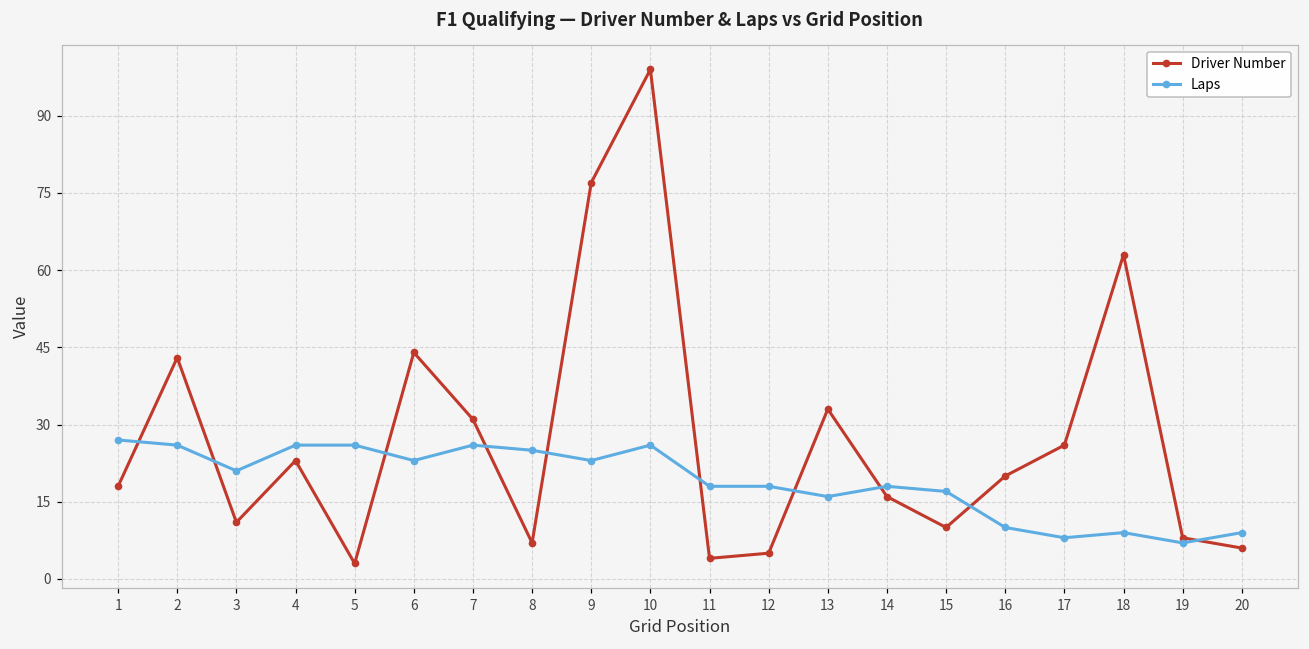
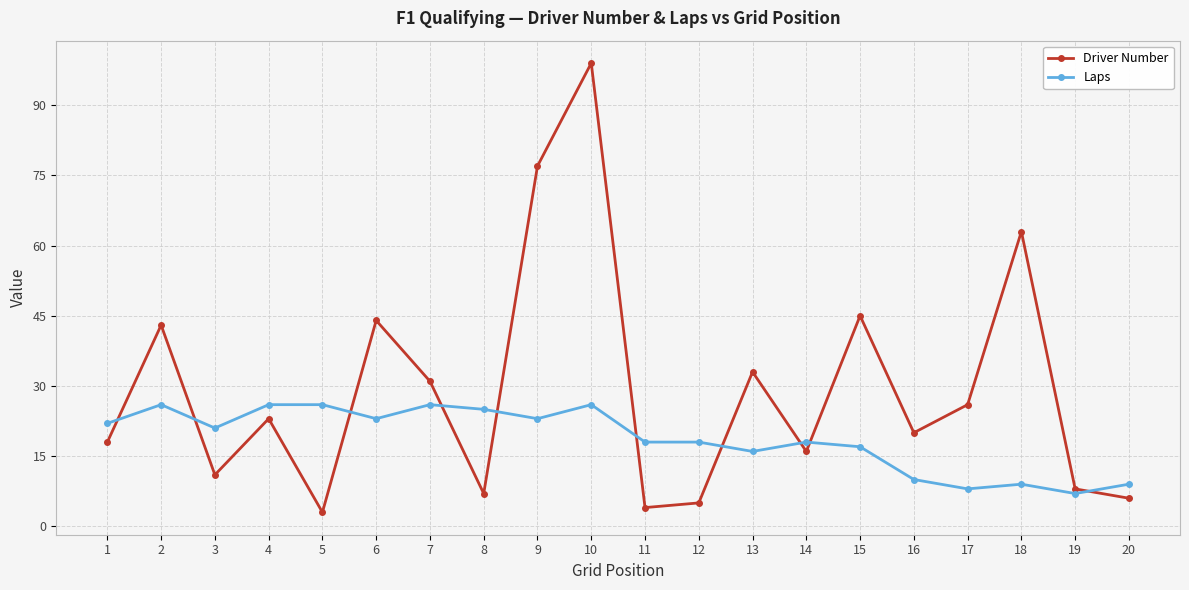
  {
    "Driver Number": {
      "1": 18,
      "2": 43,
      "3": 11,
      "4": 23,
      "5": 3,
      "6": 44,
      "7": 31,
      "8": 7,
      "9": 77,
      "10": 99,
      "11": 4,
      "12": 5,
      "13": 33,
      "14": 16,
-     "15": 10,
+     "15": 45,
      "16": 20,
      "17": 26,
      "18": 63,
      "19": 8,
      "20": 6
    },
    "Laps": {
-     "1": 27,
+     "1": 22,
      "2": 26,
      "3": 21,
      "4": 26,
      "5": 26,
      "6": 23,
      "7": 26,
      "8": 25,
      "9": 23,
      "10": 26,
      "11": 18,
      "12": 18,
      "13": 16,
      "14": 18,
      "15": 17,
      "16": 10,
      "17": 8,
      "18": 9,
      "19": 7,
      "20": 9
    }
  }
